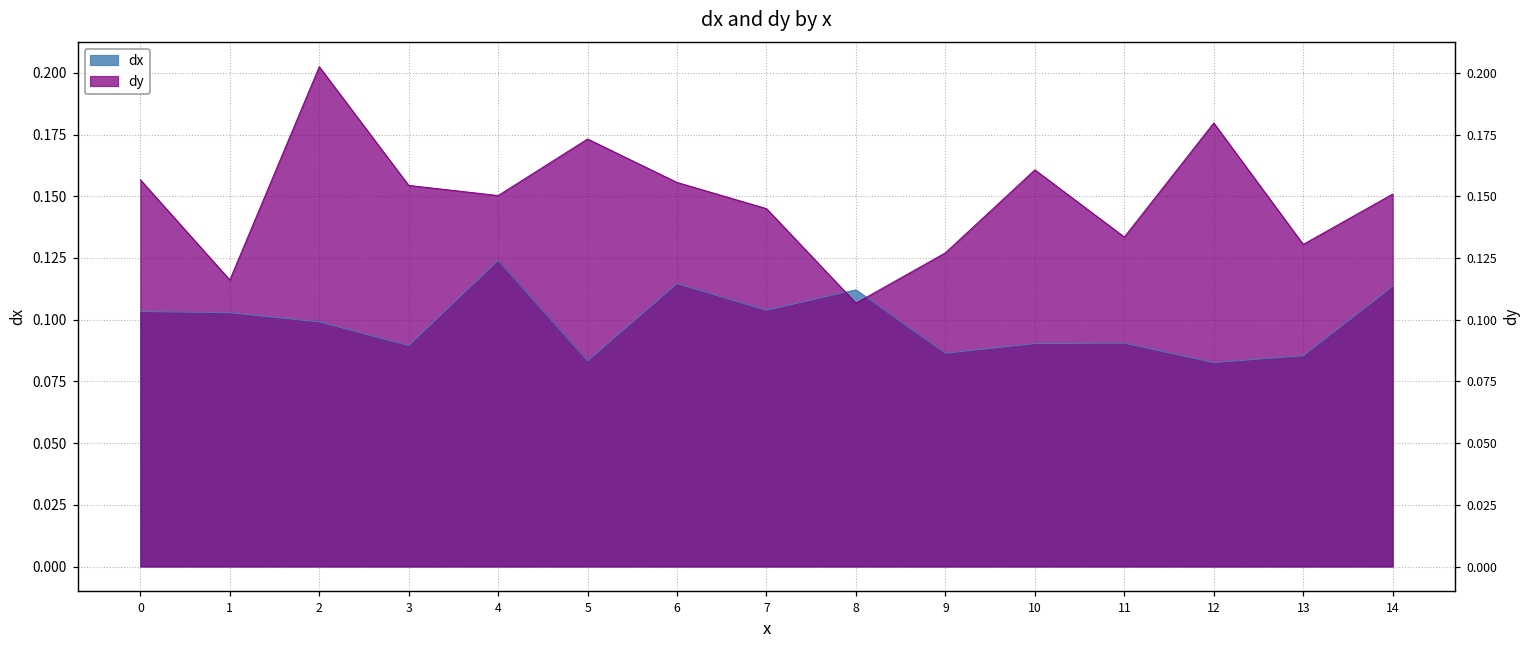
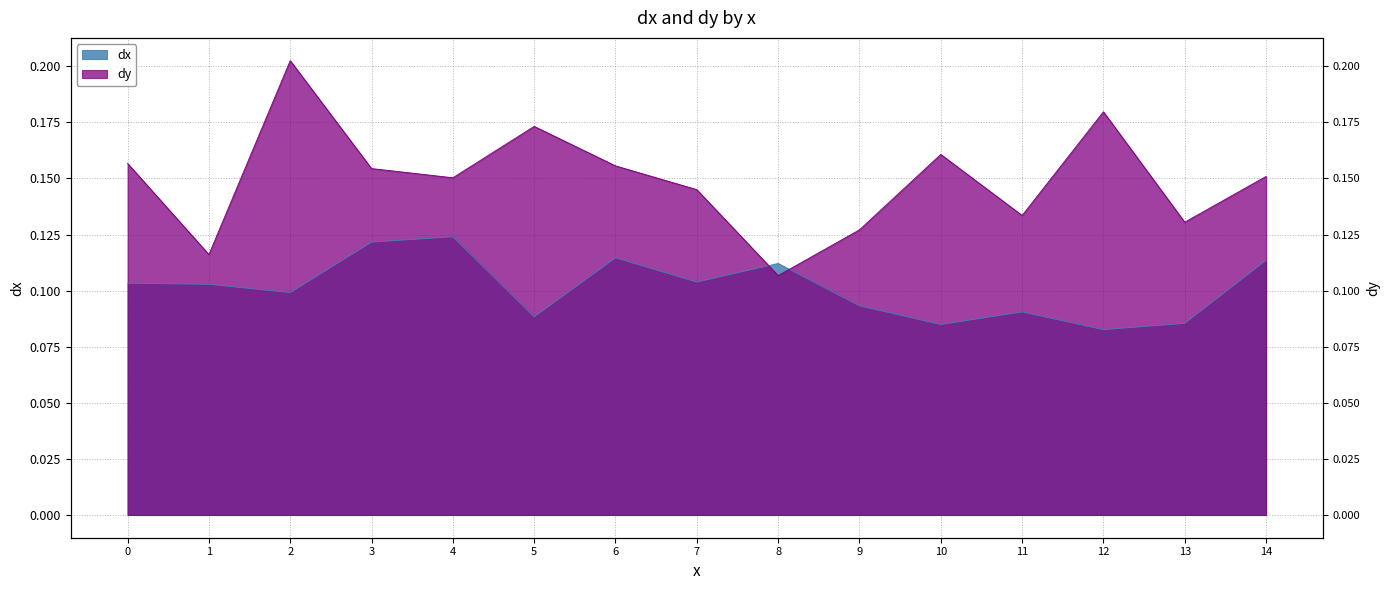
  {
    "dx": {
      "0": 0.103,
      "1": 0.103,
      "2": 0.099,
-     "3": 0.090,
+     "3": 0.122,
      "4": 0.124,
-     "5": 0.083,
+     "5": 0.088,
      "6": 0.115,
      "7": 0.104,
      "8": 0.112,
-     "9": 0.086,
-     "10": 0.090,
+     "9": 0.093,
+     "10": 0.085,
      "11": 0.091,
      "12": 0.083,
      "13": 0.085,
      "14": 0.114
    },
    "dy": {
      "0": 0.157,
      "1": 0.116,
      "2": 0.203,
      "3": 0.154,
      "4": 0.150,
      "5": 0.173,
      "6": 0.156,
      "7": 0.145,
      "8": 0.107,
      "9": 0.127,
      "10": 0.161,
      "11": 0.134,
      "12": 0.180,
      "13": 0.131,
      "14": 0.151
    }
  }
